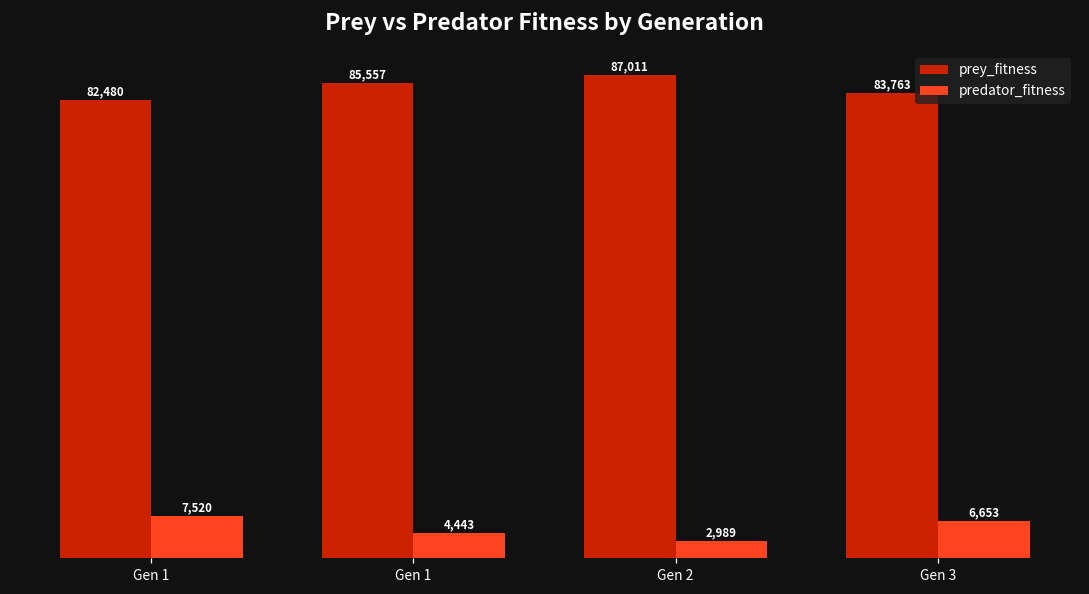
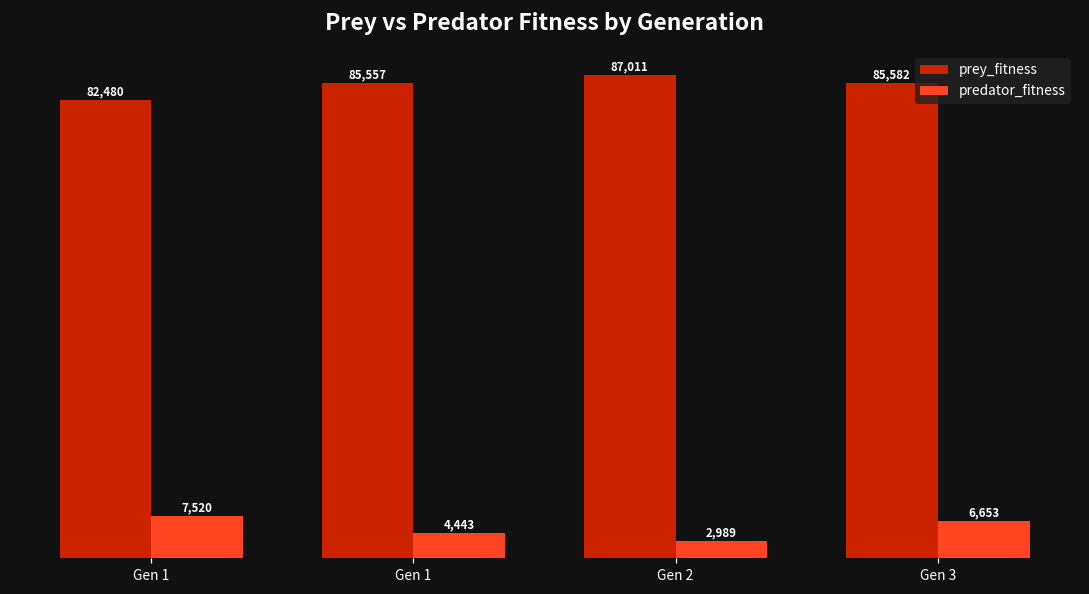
  {
    "prey_fitness": {
      "Gen 2": "87,011",
-     "Gen 3": "83,763"
+     "Gen 3": "85,582"
    },
    "predator_fitness": {
      "Gen 2": "2,989",
      "Gen 3": "6,653"
    }
  }
